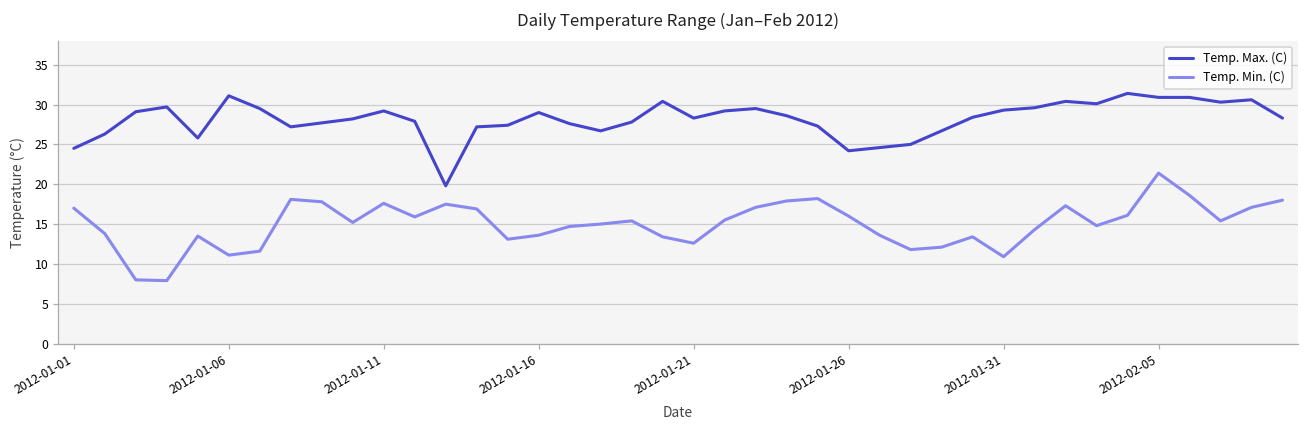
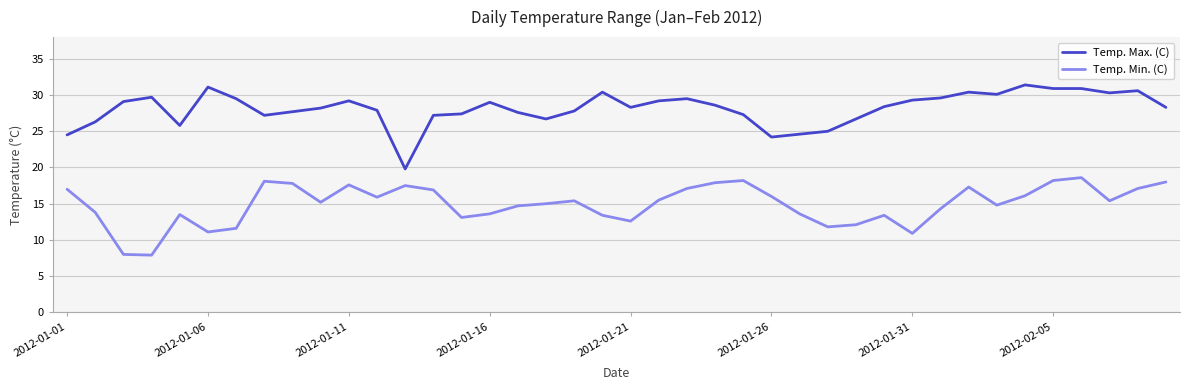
  {
    "Temp. Max. (C)": {
      "2012-01-01": 25,
      "2012-01-06": 31,
      "2012-01-11": 29,
      "2012-01-16": 29,
      "2012-01-21": 28,
      "2012-01-26": 24,
      "2012-01-31": 29,
      "2012-02-05": 31
    },
    "Temp. Min. (C)": {
      "2012-01-01": 17,
      "2012-01-06": 11,
      "2012-01-11": 18,
      "2012-01-16": 14,
      "2012-01-21": 13,
      "2012-01-26": 16,
      "2012-01-31": 11,
-     "2012-02-05": 21
+     "2012-02-05": 18
    }
  }
